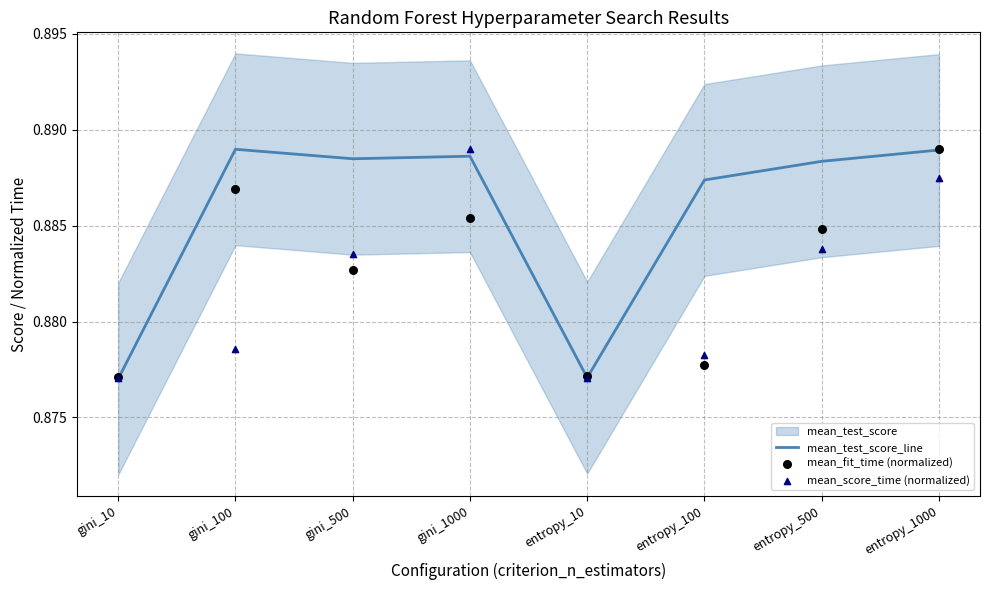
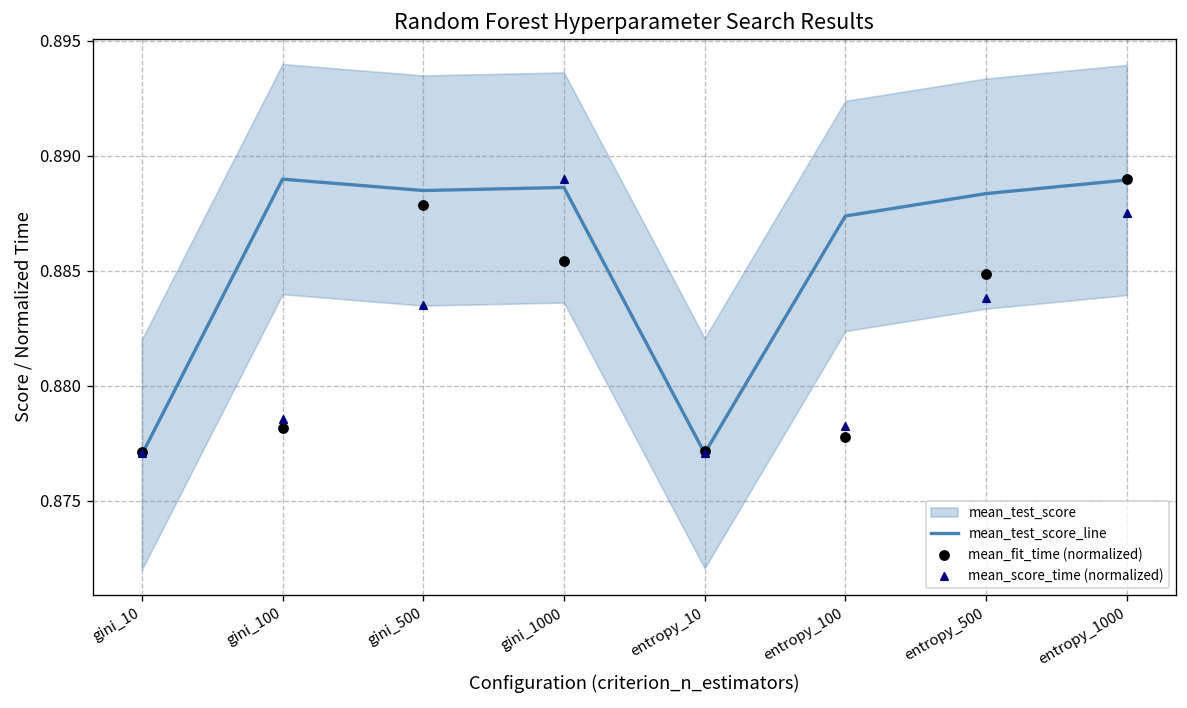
  {
    "mean_fit_time (normalized)": {
-     "gini_100": 0.8869,
-     "gini_500": 0.8827
+     "gini_100": 0.8782,
+     "gini_500": 0.8878
    }
  }
